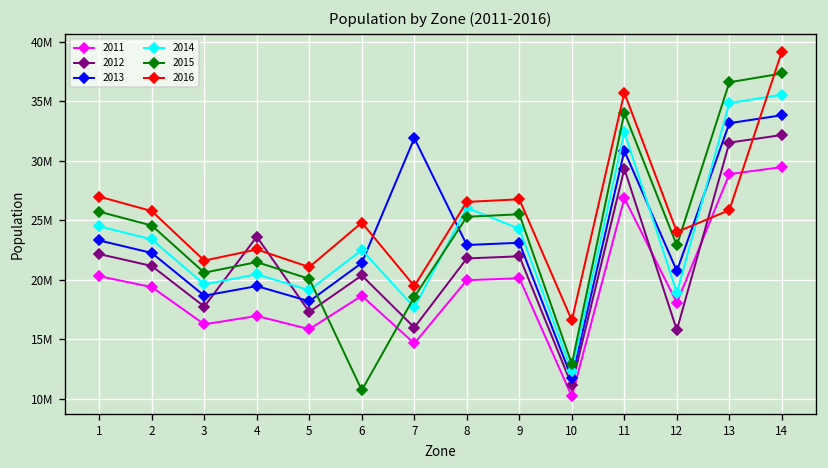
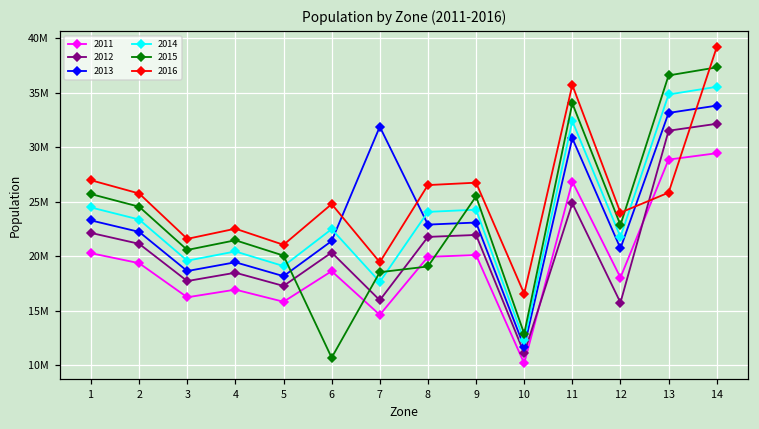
  {
    "2011": {
      "1": 20000000,
      "2": 19000000,
      "3": 16000000,
      "4": 17000000,
      "5": 16000000,
      "6": 19000000,
      "7": 15000000,
      "8": 20000000,
      "9": 20000000,
      "10": 10000000,
      "11": 27000000,
      "12": 18000000,
      "13": 29000000,
      "14": 29000000
    },
    "2012": {
      "1": 22000000,
      "2": 21000000,
      "3": 18000000,
-     "4": 24000000,
+     "4": 19000000,
      "5": 17000000,
      "6": 20000000,
      "7": 16000000,
      "8": 22000000,
      "9": 22000000,
      "10": 11000000,
-     "11": 29000000,
+     "11": 25000000,
      "12": 16000000,
      "13": 32000000,
      "14": 32000000
    },
    "2013": {
      "1": 23000000,
      "2": 22000000,
      "3": 19000000,
      "4": 19000000,
      "5": 18000000,
      "6": 21000000,
      "7": 32000000,
      "8": 23000000,
      "9": 23000000,
      "10": 12000000,
      "11": 31000000,
      "12": 21000000,
      "13": 33000000,
      "14": 34000000
    },
    "2014": {
      "1": 24000000,
      "2": 23000000,
      "3": 20000000,
      "4": 20000000,
      "5": 19000000,
      "6": 23000000,
      "7": 18000000,
-     "8": 26000000,
+     "8": 24000000,
      "9": 24000000,
      "10": 12000000,
      "11": 32000000,
-     "12": 19000000,
+     "12": 22000000,
      "13": 35000000,
      "14": 36000000
    },
    "2015": {
      "1": 26000000,
      "2": 25000000,
      "3": 21000000,
      "4": 21000000,
      "5": 20000000,
      "6": 11000000,
      "7": 19000000,
-     "8": 25000000,
+     "8": 19000000,
      "9": 26000000,
      "10": 13000000,
      "11": 34000000,
      "12": 23000000,
      "13": 37000000,
      "14": 37000000
    },
    "2016": {
      "1": 27000000,
      "2": 26000000,
      "3": 22000000,
      "4": 23000000,
      "5": 21000000,
      "6": 25000000,
      "7": 19000000,
      "8": 27000000,
      "9": 27000000,
      "10": 17000000,
      "11": 36000000,
      "12": 24000000,
      "13": 26000000,
      "14": 39000000
    }
  }
